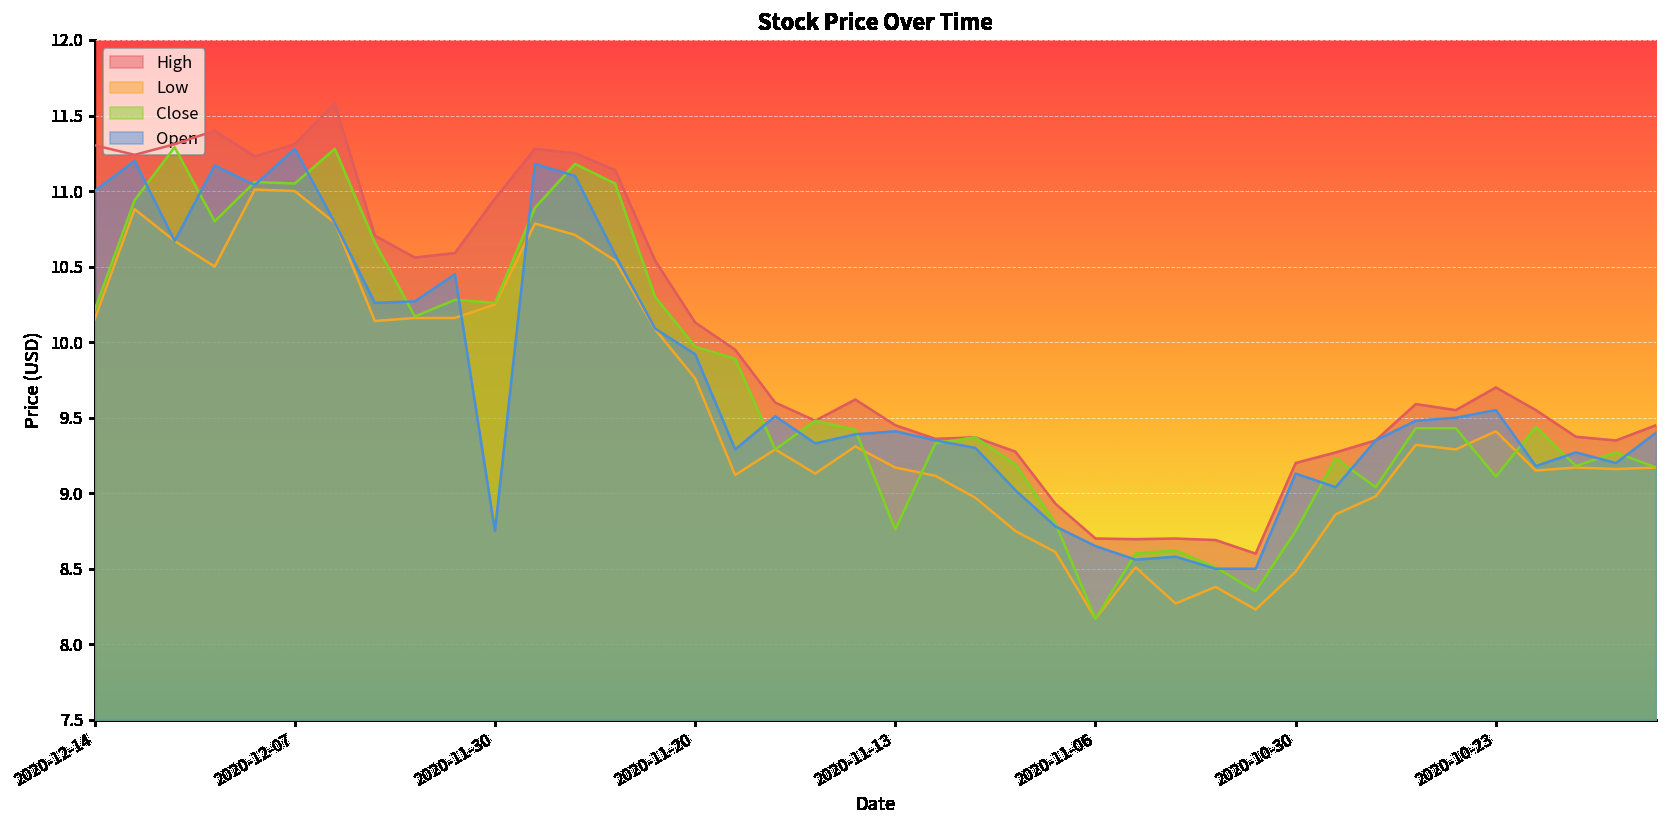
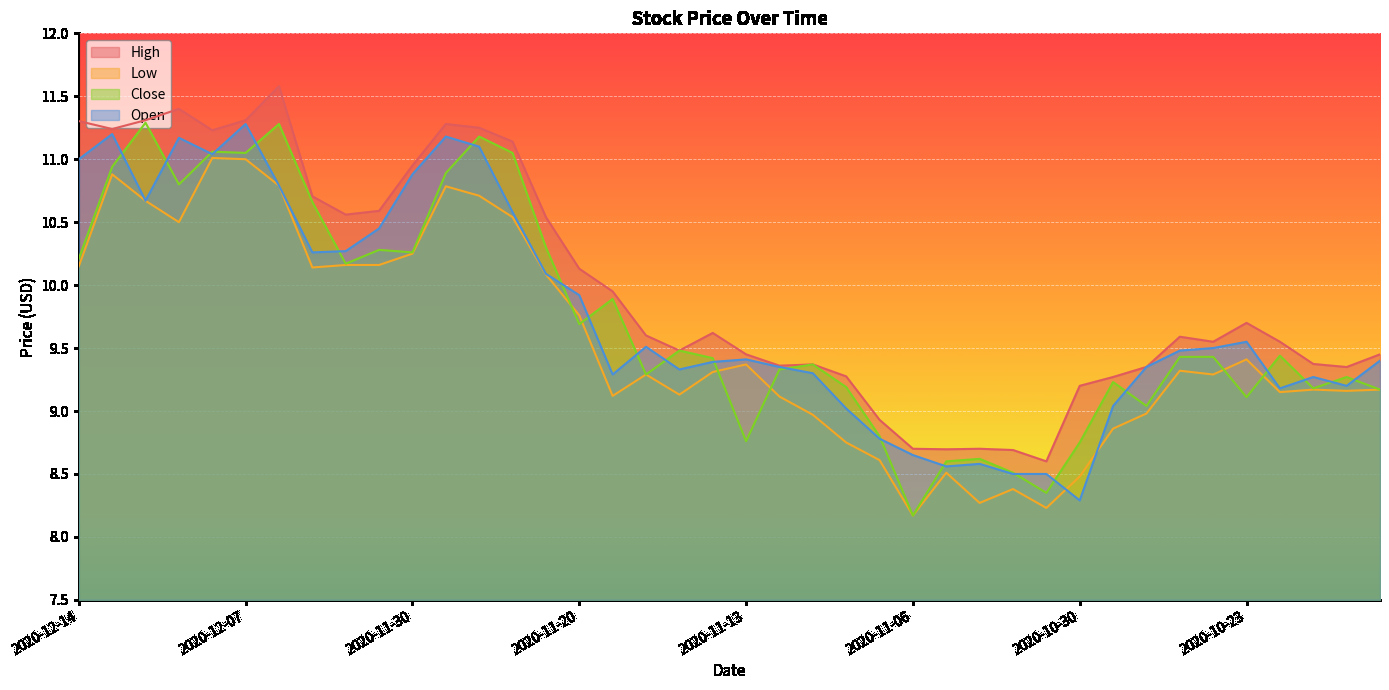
  {
    "High": {
      "2020-12-14": 11.30,
      "2020-12-07": 11.31,
      "2020-11-30": 10.95,
      "2020-11-20": 10.13,
      "2020-11-13": 9.45,
      "2020-11-06": 8.70,
      "2020-10-30": 9.20,
      "2020-10-23": 9.70
    },
    "Low": {
      "2020-12-14": 10.15,
      "2020-12-07": 11.00,
      "2020-11-20": 9.76,
-     "2020-11-13": 9.17,
+     "2020-11-13": 9.37,
      "2020-10-30": 8.48,
      "2020-10-23": 9.41
    },
    "Close": {
      "2020-12-14": 10.21,
      "2020-12-07": 11.05,
-     "2020-11-20": 9.97,
+     "2020-11-20": 9.69,
      "2020-11-13": 8.76,
      "2020-10-30": 8.75,
      "2020-10-23": 9.11
    },
    "Open": {
      "2020-12-14": 11.00,
      "2020-12-07": 11.28,
-     "2020-11-30": 8.75,
+     "2020-11-30": 10.88,
      "2020-11-20": 9.92,
      "2020-11-13": 9.41,
      "2020-11-06": 8.65,
-     "2020-10-30": 9.13,
+     "2020-10-30": 8.29,
      "2020-10-23": 9.55
    }
  }
